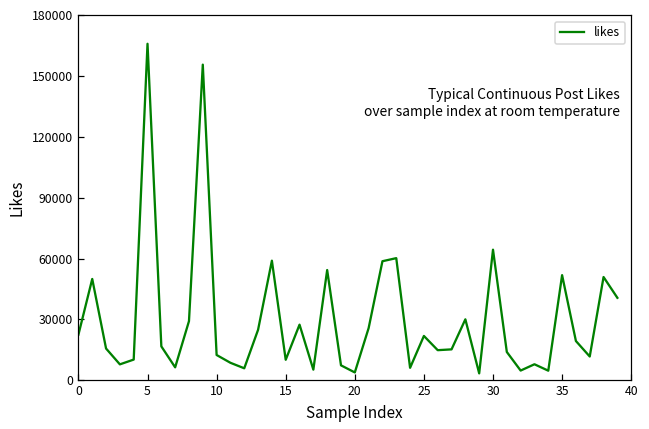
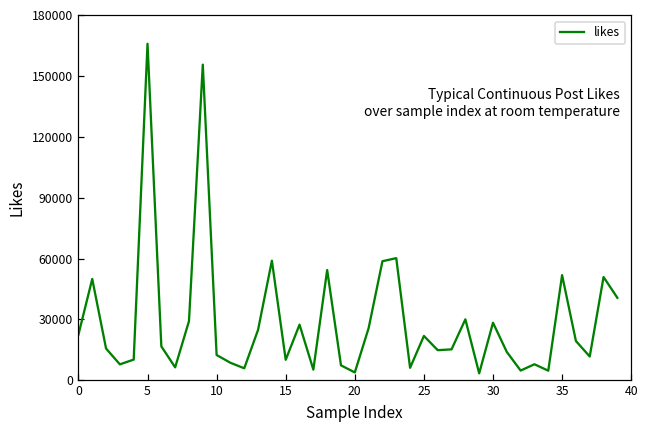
  {
    "0": 22000,
    "5": 166000,
    "10": 12000,
    "15": 10000,
    "20": 4000,
    "25": 22000,
-   "30": 64000,
+   "30": 28000,
    "35": 52000
  }
